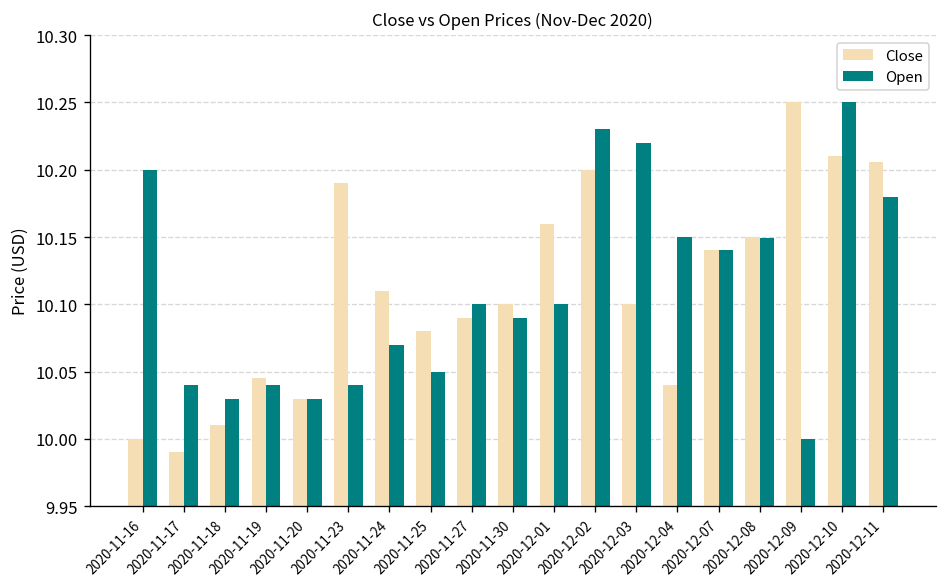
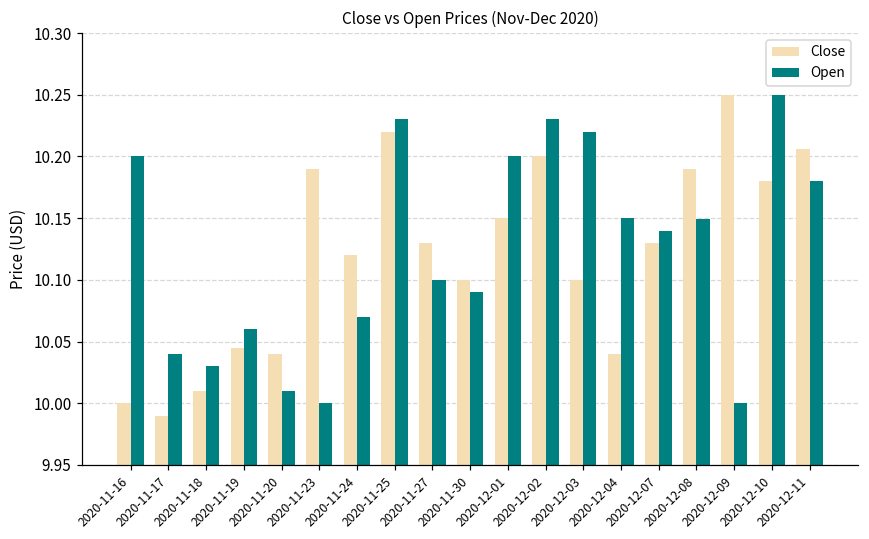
  {
    "Close": {
      "2020-11-16": 10.00,
      "2020-11-17": 9.99,
      "2020-11-18": 10.01,
      "2020-11-19": 10.045,
-     "2020-11-20": 10.03,
+     "2020-11-20": 10.04,
      "2020-11-23": 10.19,
-     "2020-11-24": 10.11,
-     "2020-11-25": 10.08,
-     "2020-11-27": 10.09,
+     "2020-11-24": 10.12,
+     "2020-11-25": 10.22,
+     "2020-11-27": 10.13,
      "2020-11-30": 10.10,
-     "2020-12-01": 10.16,
+     "2020-12-01": 10.15,
      "2020-12-02": 10.20,
      "2020-12-03": 10.10,
      "2020-12-04": 10.04,
-     "2020-12-07": 10.14,
-     "2020-12-08": 10.15,
+     "2020-12-07": 10.13,
+     "2020-12-08": 10.19,
      "2020-12-09": 10.25,
-     "2020-12-10": 10.21,
+     "2020-12-10": 10.18,
      "2020-12-11": 10.206
    },
    "Open": {
      "2020-11-16": 10.20,
      "2020-11-17": 10.04,
      "2020-11-18": 10.03,
-     "2020-11-19": 10.04,
-     "2020-11-20": 10.03,
-     "2020-11-23": 10.04,
+     "2020-11-19": 10.06,
+     "2020-11-20": 10.01,
+     "2020-11-23": 10.00,
      "2020-11-24": 10.07,
-     "2020-11-25": 10.05,
+     "2020-11-25": 10.23,
      "2020-11-27": 10.10,
      "2020-11-30": 10.09,
-     "2020-12-01": 10.1,
+     "2020-12-01": 10.2,
      "2020-12-02": 10.23,
      "2020-12-03": 10.22,
      "2020-12-04": 10.15,
      "2020-12-07": 10.14,
      "2020-12-08": 10.15,
      "2020-12-09": 10.00,
      "2020-12-10": 10.25,
      "2020-12-11": 10.18
    }
  }
